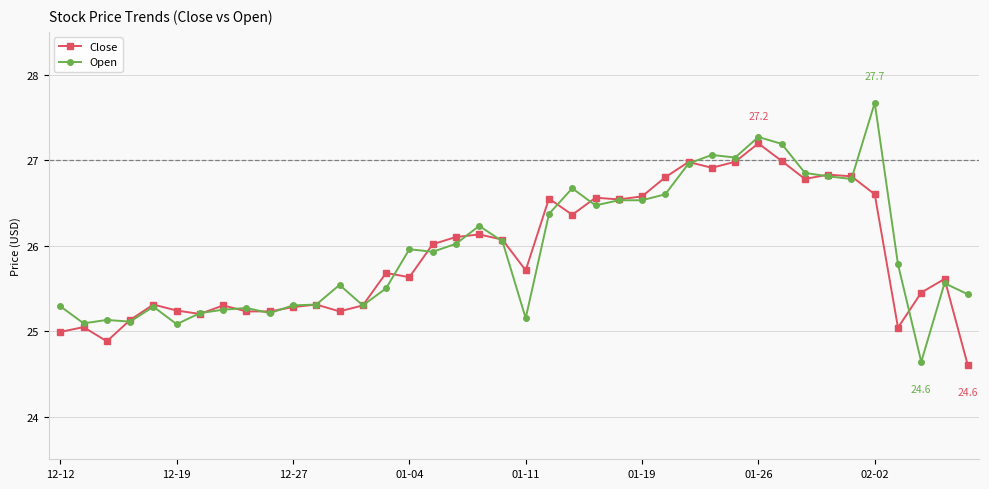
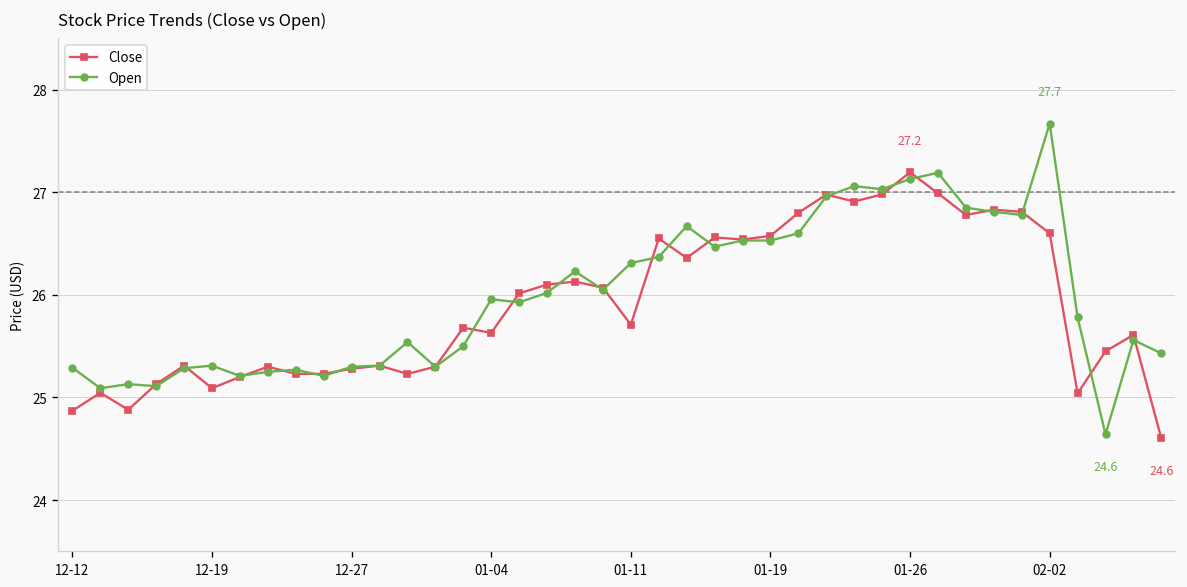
  {
    "Close": {
-     "12-12": 25.0,
-     "12-19": 25.2,
+     "12-12": 24.9,
+     "12-19": 25.1,
      "01-04": 25.6,
      "01-11": 25.7,
      "01-19": 26.6,
      "02-02": 26.6
    },
    "Open": {
      "12-12": 25.3,
-     "12-19": 25.1,
+     "12-19": 25.3,
      "01-04": 26.0,
-     "01-11": 25.2,
+     "01-11": 26.3,
      "01-19": 26.5,
-     "01-26": 27.3
+     "01-26": 27.1
    }
  }
